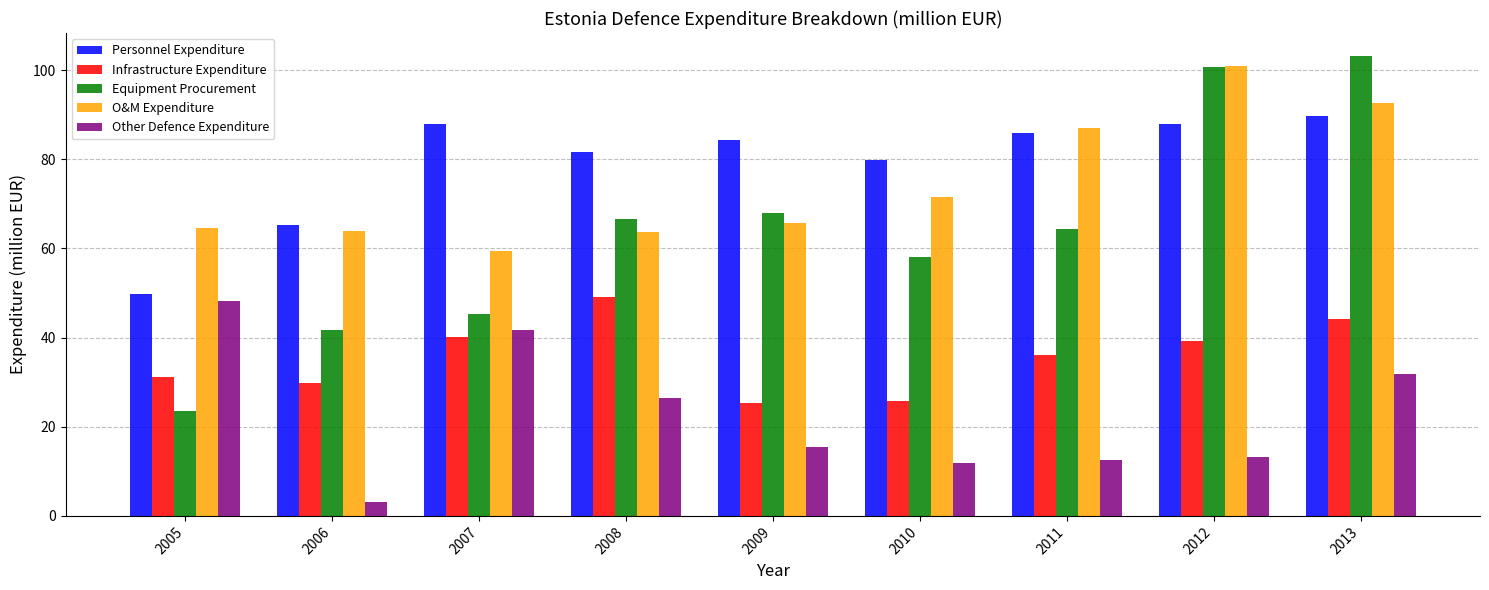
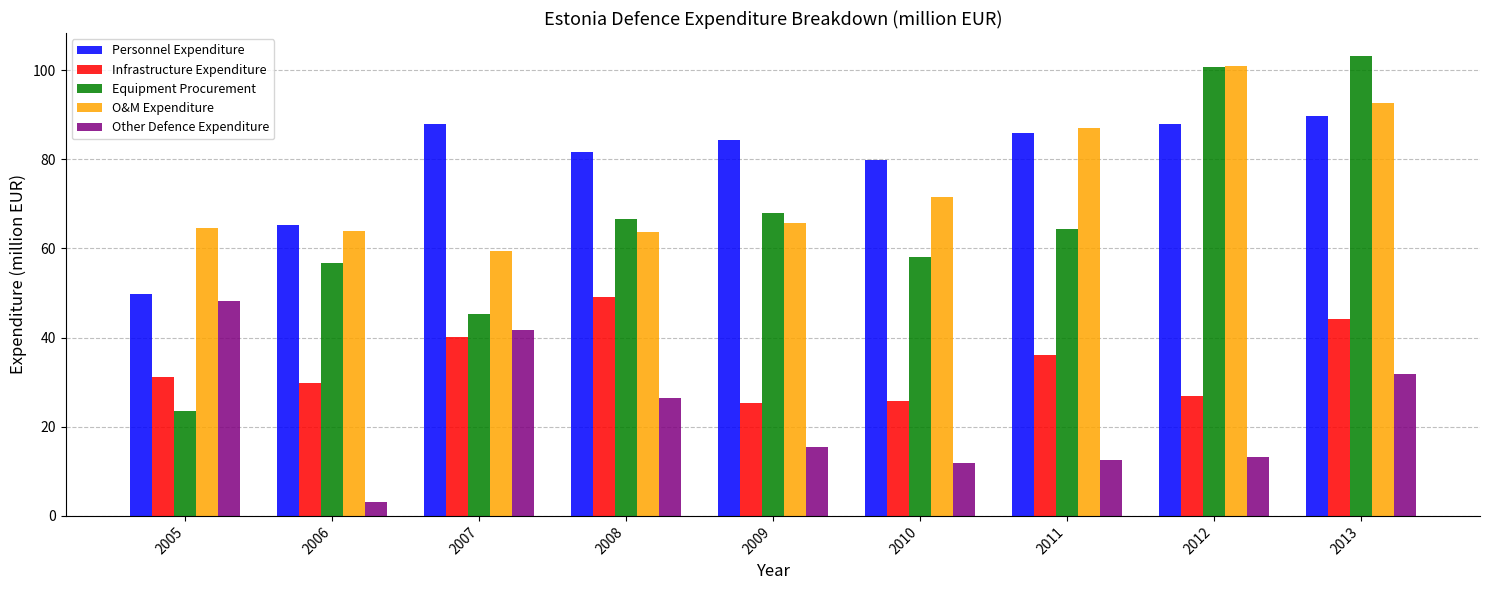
  {
    "Personnel Expenditure": {
      "2005": 50,
      "2006": 65,
      "2007": 88,
      "2008": 82,
      "2009": 84,
      "2010": 80,
      "2011": 86,
      "2012": 88,
      "2013": 90
    },
    "Infrastructure Expenditure": {
      "2005": 31,
      "2006": 30,
      "2007": 40,
      "2008": 49,
      "2009": 25,
      "2010": 26,
      "2011": 36,
-     "2012": 39,
+     "2012": 27,
      "2013": 44
    },
    "Equipment Procurement": {
      "2005": 24,
-     "2006": 42,
+     "2006": 57,
      "2007": 45,
      "2008": 67,
      "2009": 68,
      "2010": 58,
      "2011": 64,
      "2012": 101,
      "2013": 103
    },
    "O&M Expenditure": {
      "2005": 65,
      "2006": 64,
      "2007": 59,
      "2008": 64,
      "2009": 66,
      "2010": 72,
      "2011": 87,
      "2012": 101,
      "2013": 93
    },
    "Other Defence Expenditure": {
      "2005": 48,
      "2006": 3,
      "2007": 42,
      "2008": 27,
      "2009": 15,
      "2010": 12,
      "2011": 13,
      "2012": 13,
      "2013": 32
    }
  }
